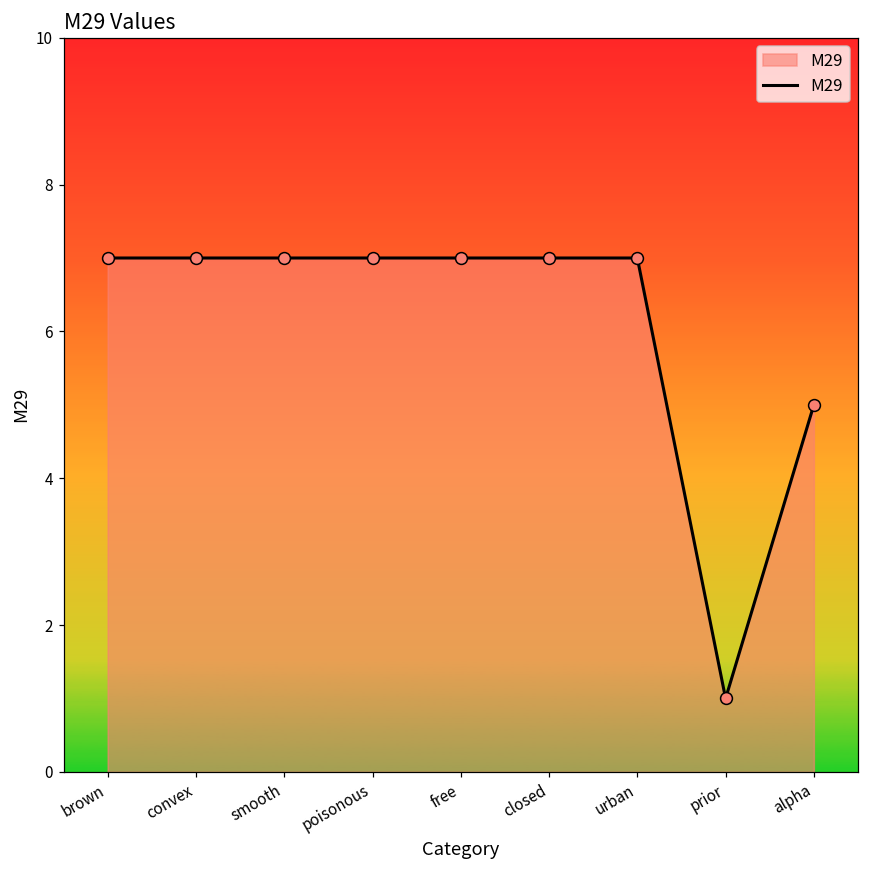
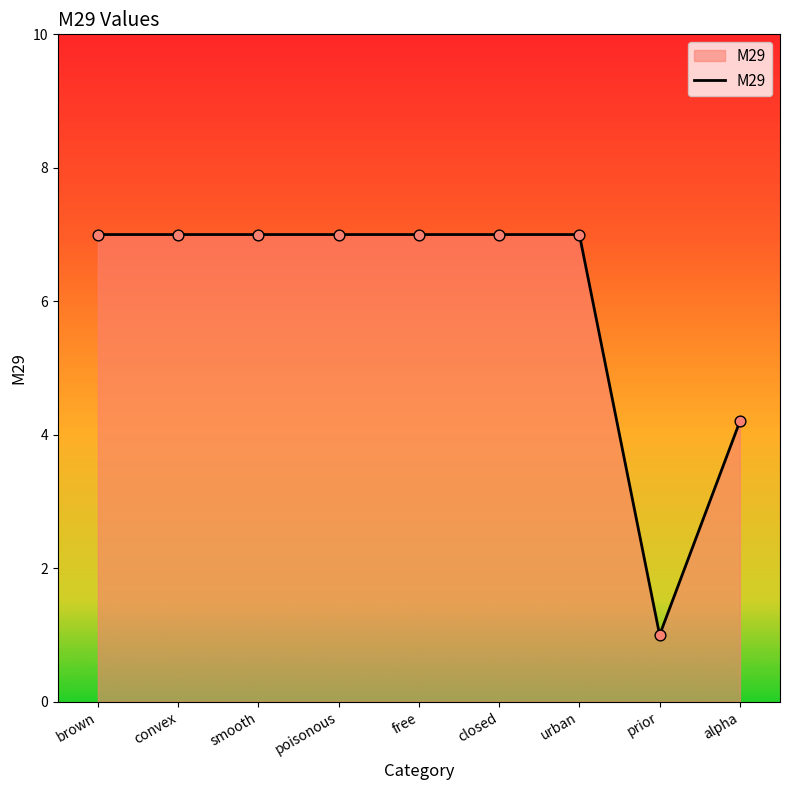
  {
    "brown": 7.0,
    "convex": 7.0,
    "smooth": 7.0,
    "poisonous": 7.0,
    "free": 7.0,
    "closed": 7.0,
    "urban": 7.0,
    "prior": 1.0,
-   "alpha": 5.0
+   "alpha": 4.2
  }
